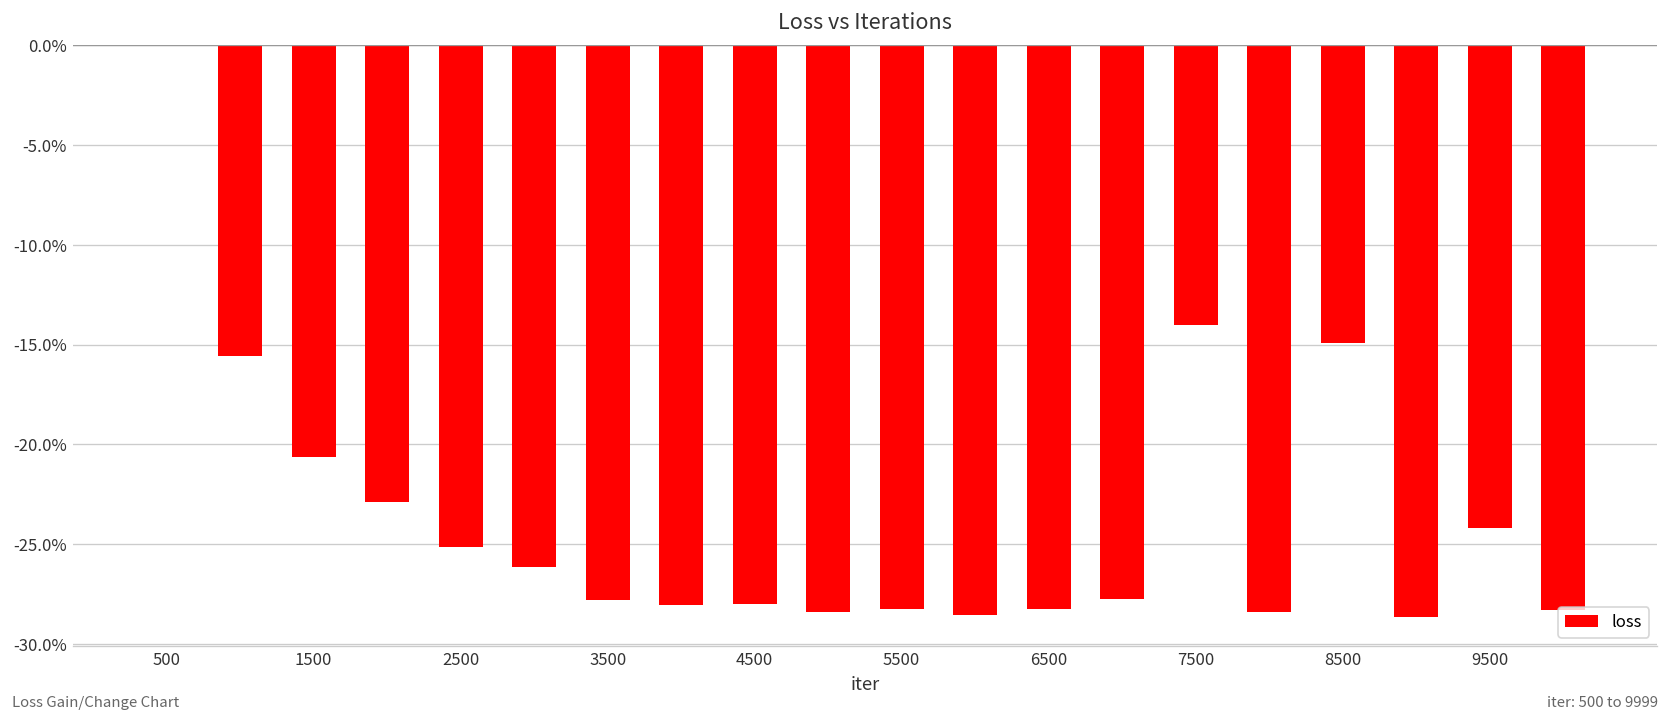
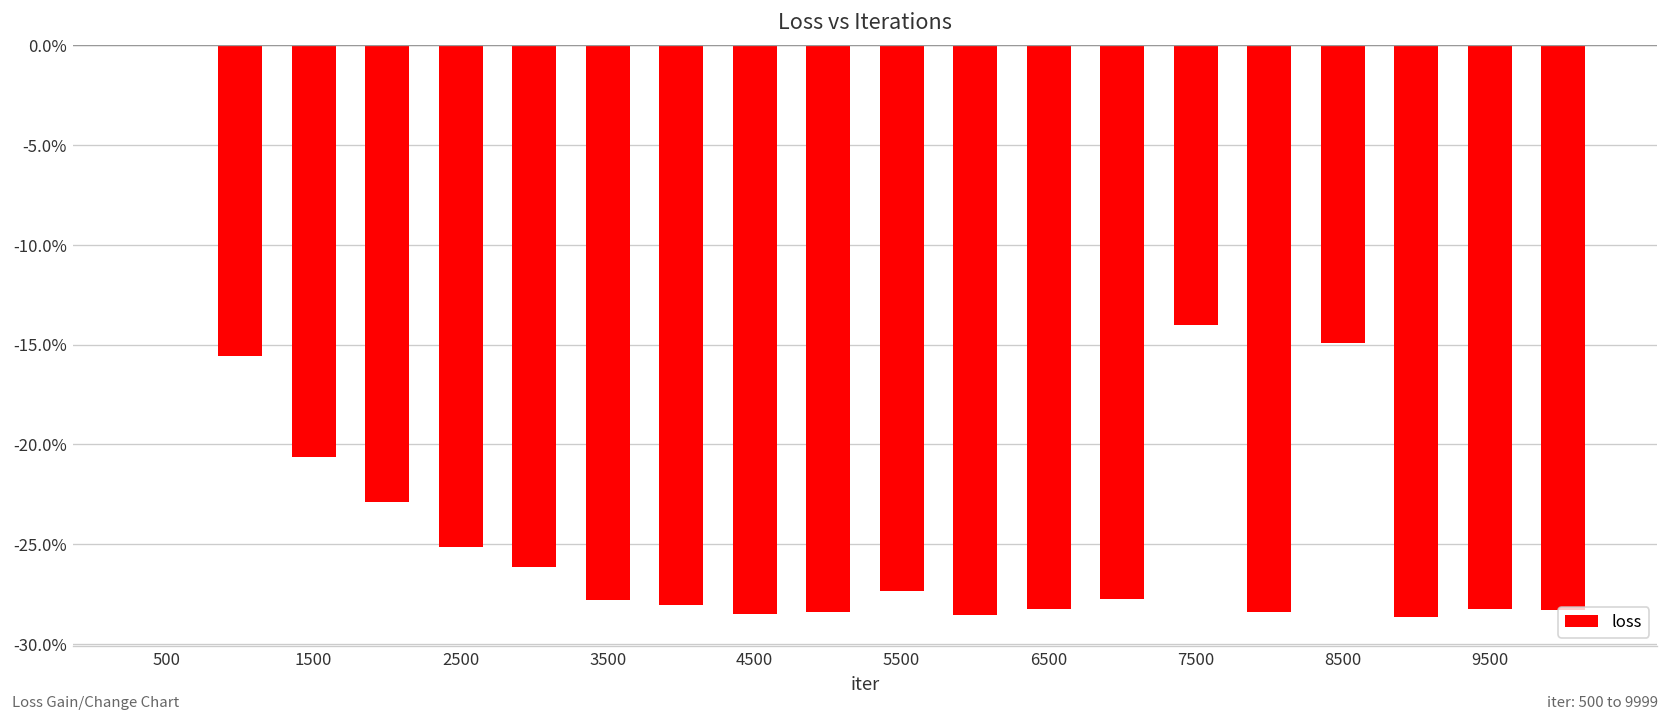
  {
    "500": "0.0%",
    "1500": "-20.7%",
    "2500": "-25.1%",
    "3500": "-27.8%",
-   "4500": "-28.0%",
-   "5500": "-28.3%",
+   "4500": "-28.5%",
+   "5500": "-27.4%",
    "6500": "-28.2%",
    "7500": "-14.0%",
    "8500": "-14.9%",
-   "9500": "-24.2%"
+   "9500": "-28.2%"
  }
